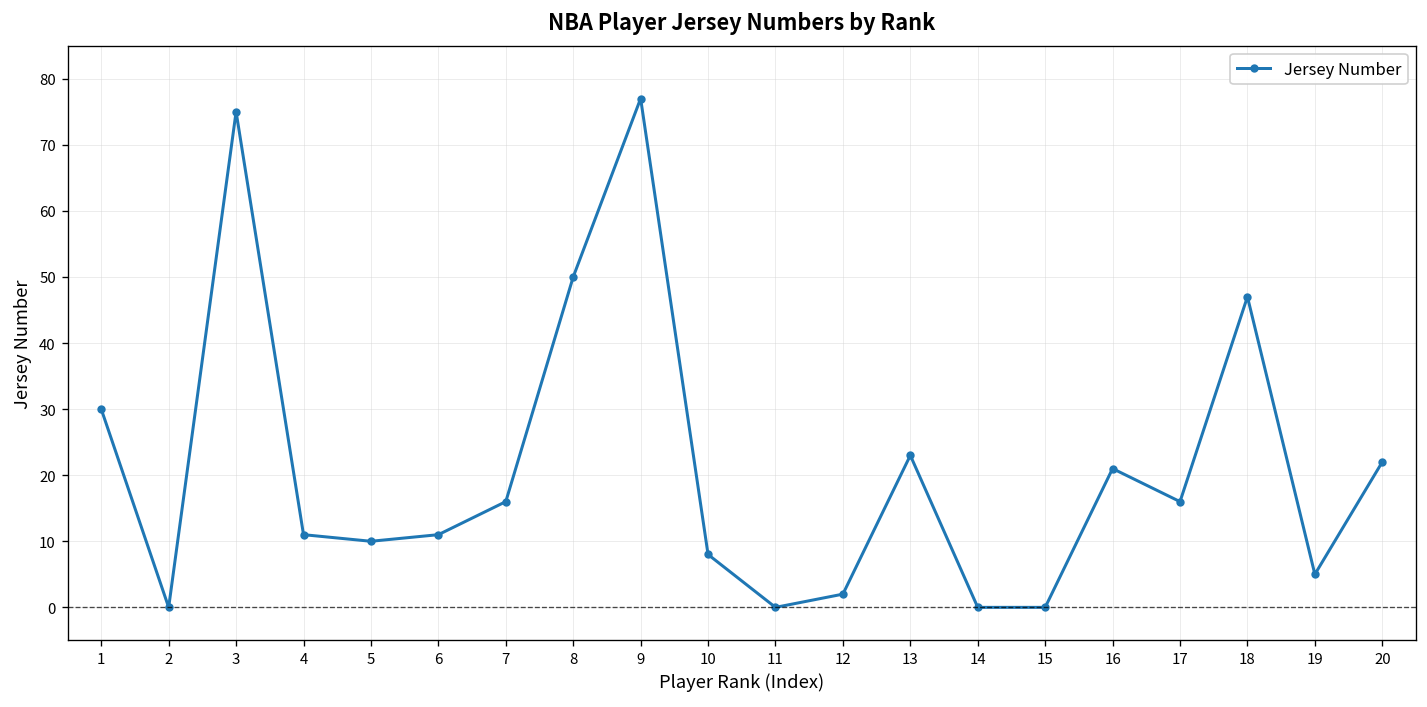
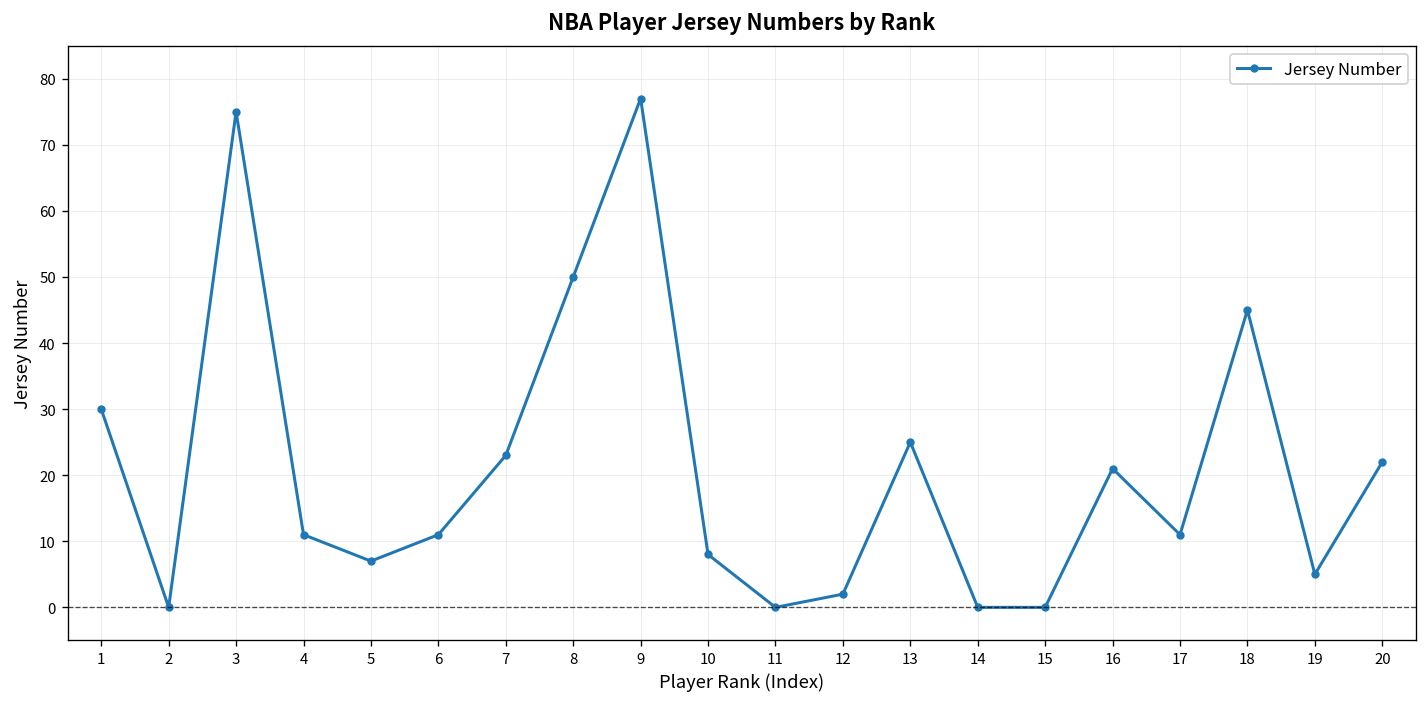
  {
    "1": 30,
    "2": 0,
    "3": 75,
    "4": 11,
-   "5": 10,
+   "5": 7,
    "6": 11,
-   "7": 16,
+   "7": 23,
    "8": 50,
    "9": 77,
    "10": 8,
    "11": 0,
    "12": 2,
-   "13": 23,
+   "13": 25,
    "14": 0,
    "15": 0,
    "16": 21,
-   "17": 16,
-   "18": 47,
+   "17": 11,
+   "18": 45,
    "19": 5,
    "20": 22
  }
